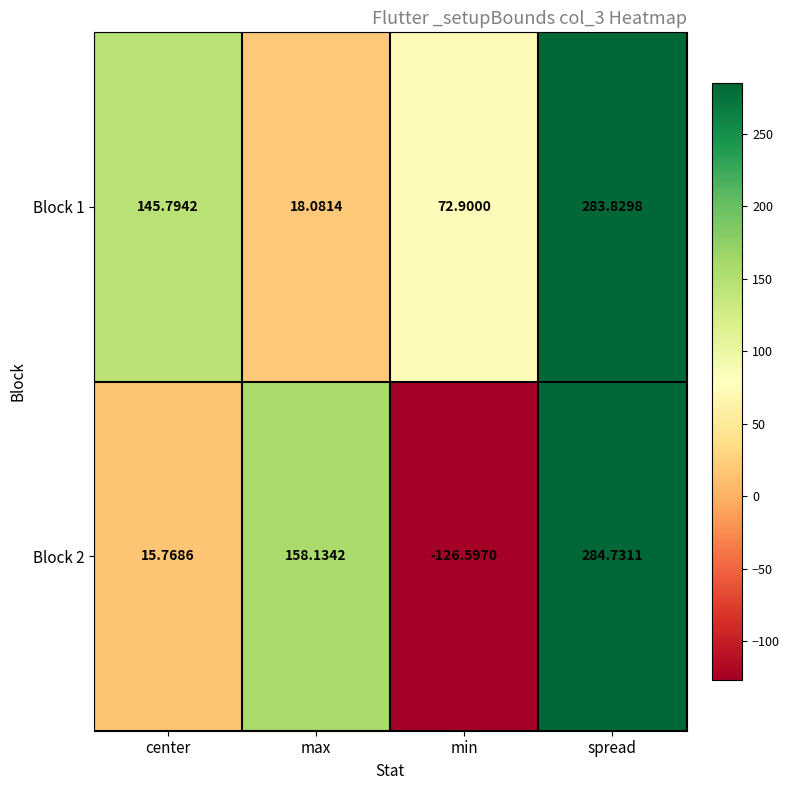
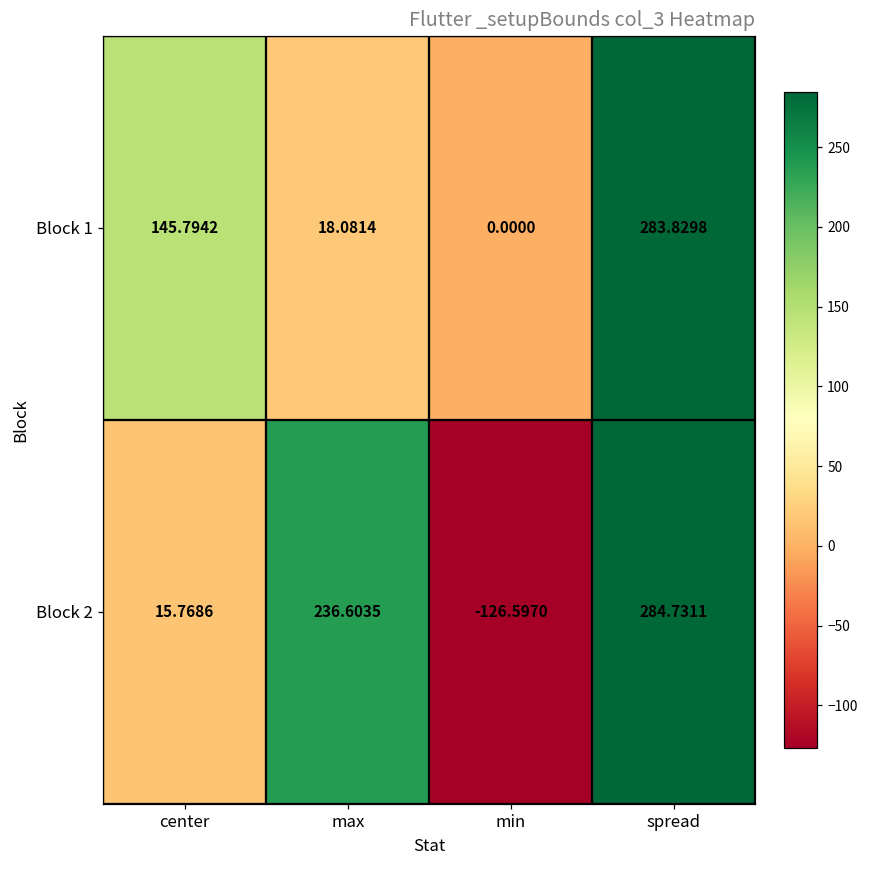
  {
    "Block 1": {
      "center": 145.7942,
      "max": 18.0814,
-     "min": 72.9000,
+     "min": 0.0000,
      "spread": 283.8298
    },
    "Block 2": {
      "center": 15.7686,
-     "max": 158.1342,
+     "max": 236.6035,
      "min": -126.5970,
      "spread": 284.7311
    }
  }
